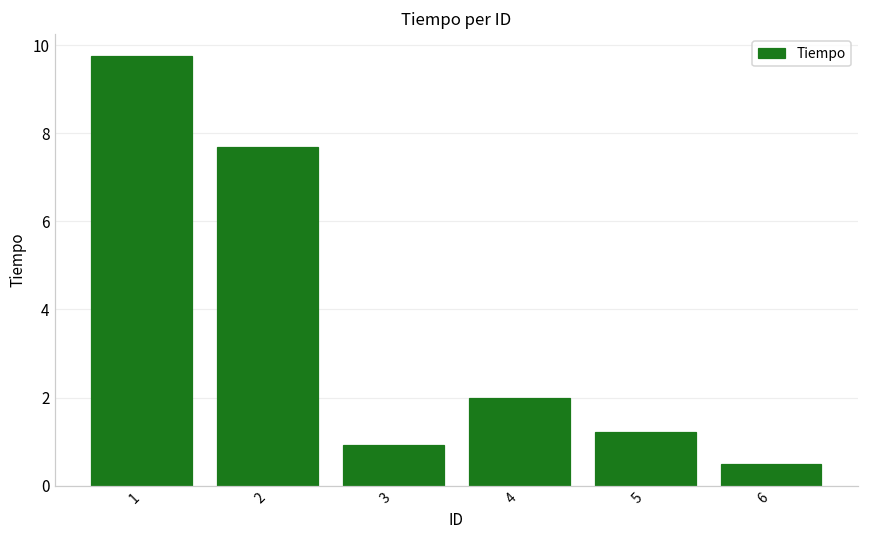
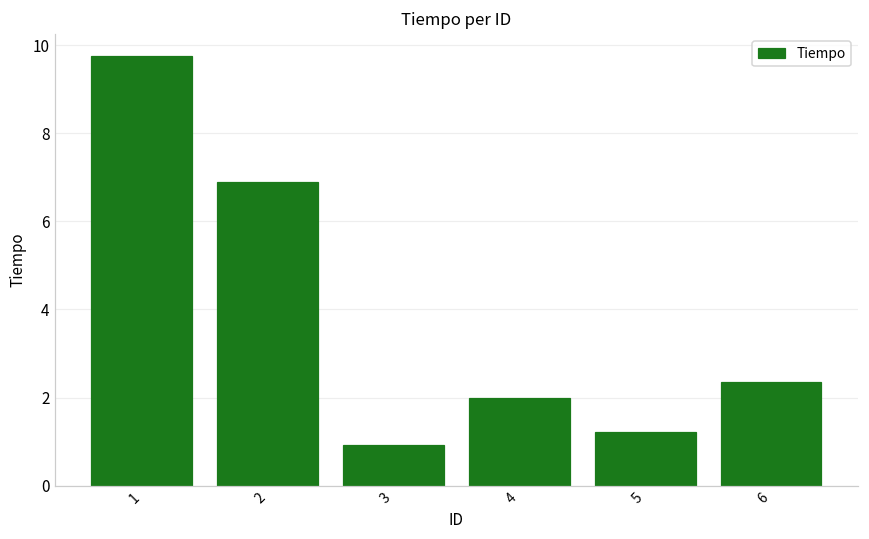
  {
    "1": 9.8,
-   "2": 7.7,
+   "2": 6.9,
    "3": 0.9,
    "4": 2.0,
    "5": 1.2,
-   "6": 0.5
+   "6": 2.3
  }
